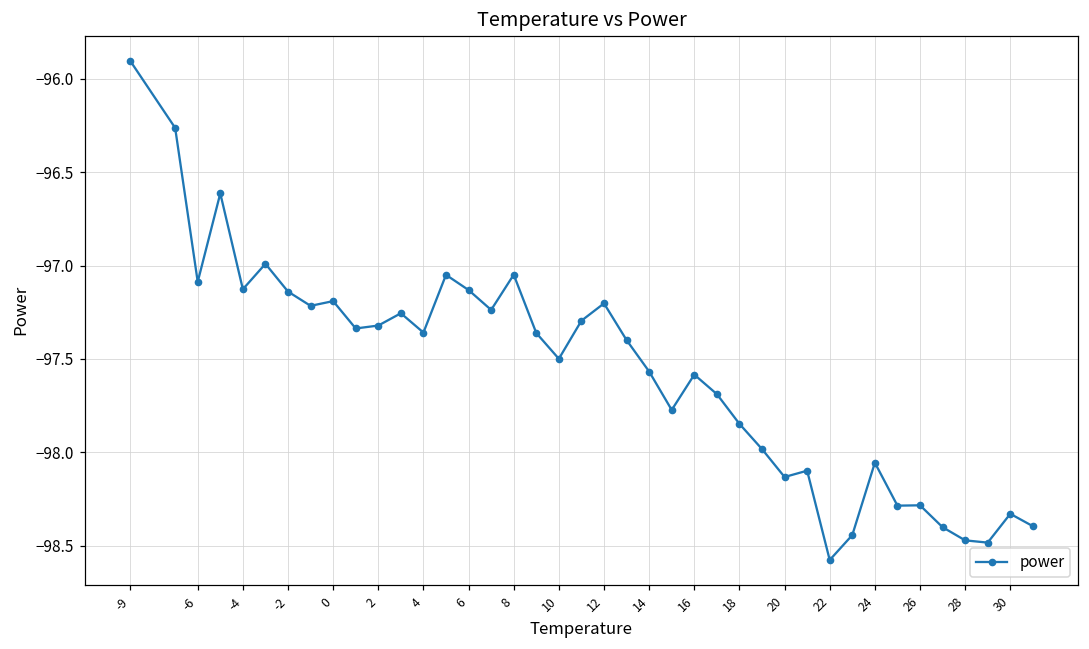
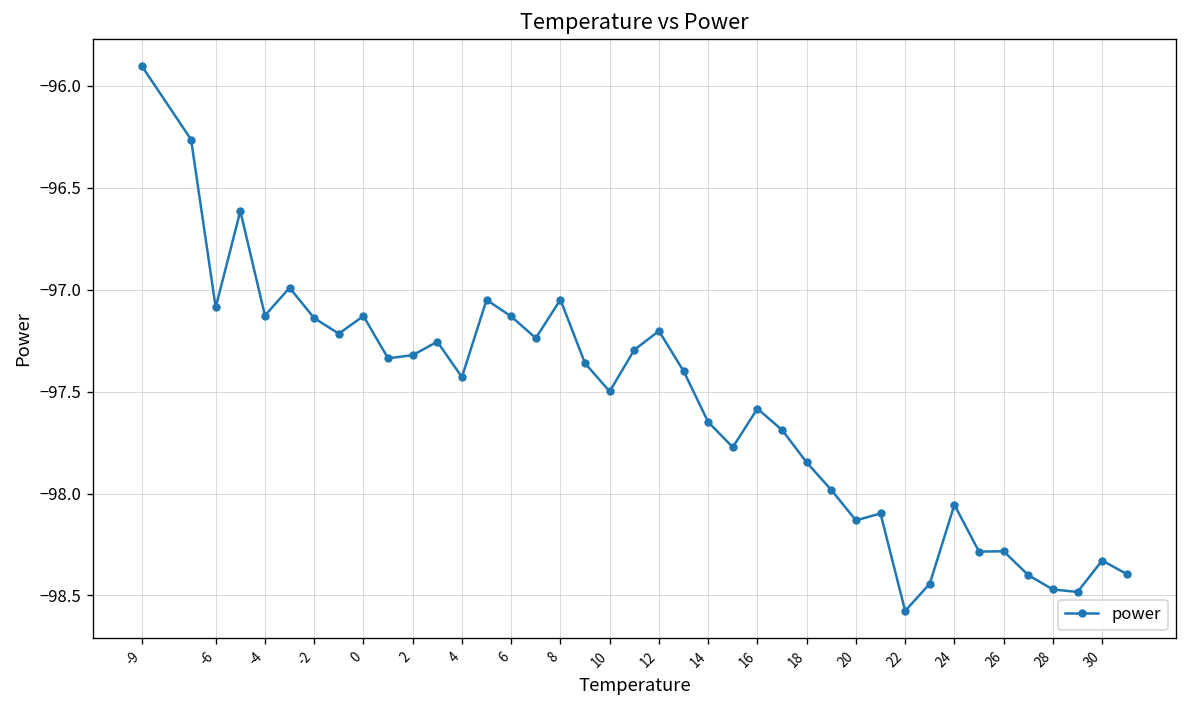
  {
    "-9": -95.90,
    "-6": -97.09,
    "-4": -97.13,
    "-2": -97.14,
-   "0": -97.19,
+   "0": -97.13,
    "2": -97.32,
-   "4": -97.36,
+   "4": -97.43,
    "6": -97.13,
    "8": -97.05,
    "10": -97.50,
    "12": -97.20,
-   "14": -97.57,
+   "14": -97.65,
    "16": -97.58,
    "18": -97.85,
    "20": -98.13,
    "22": -98.58,
    "24": -98.06,
    "26": -98.28,
    "28": -98.47,
    "30": -98.33
  }
